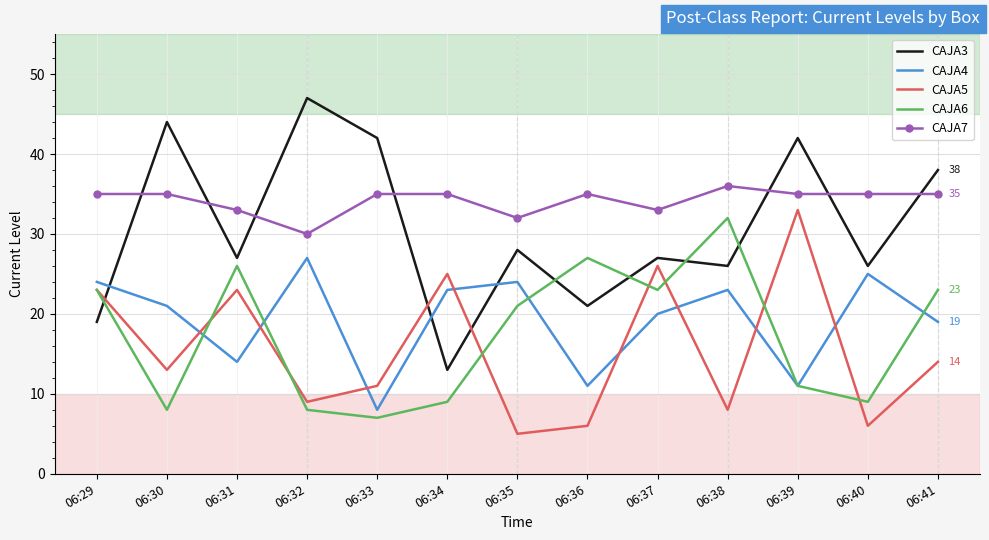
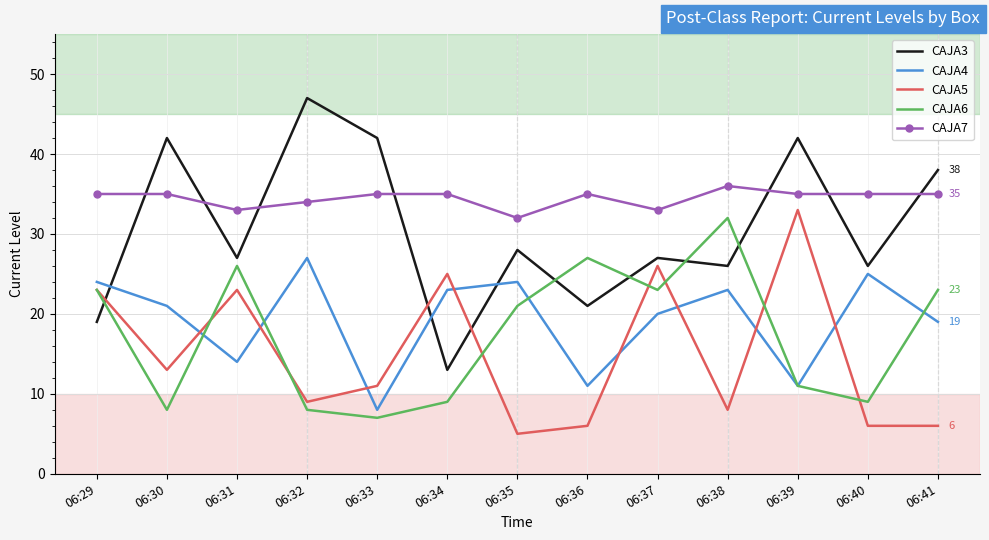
  {
    "CAJA3": {
      "06:29": 19,
-     "06:30": 44,
+     "06:30": 42,
      "06:31": 27,
      "06:32": 47,
      "06:33": 42,
      "06:34": 13,
      "06:35": 28,
      "06:36": 21,
      "06:37": 27,
      "06:38": 26,
      "06:39": 42,
      "06:40": 26
    },
    "CAJA4": {
      "06:41": 19
    },
    "CAJA5": {
-     "06:41": 14
+     "06:41": 6
    },
    "CAJA6": {
      "06:41": 23
    },
    "CAJA7": {
      "06:29": 35,
      "06:30": 35,
      "06:31": 33,
-     "06:32": 30,
+     "06:32": 34,
      "06:33": 35,
      "06:34": 35,
      "06:35": 32,
      "06:36": 35,
      "06:37": 33,
      "06:38": 36,
      "06:39": 35,
      "06:40": 35
    }
  }
